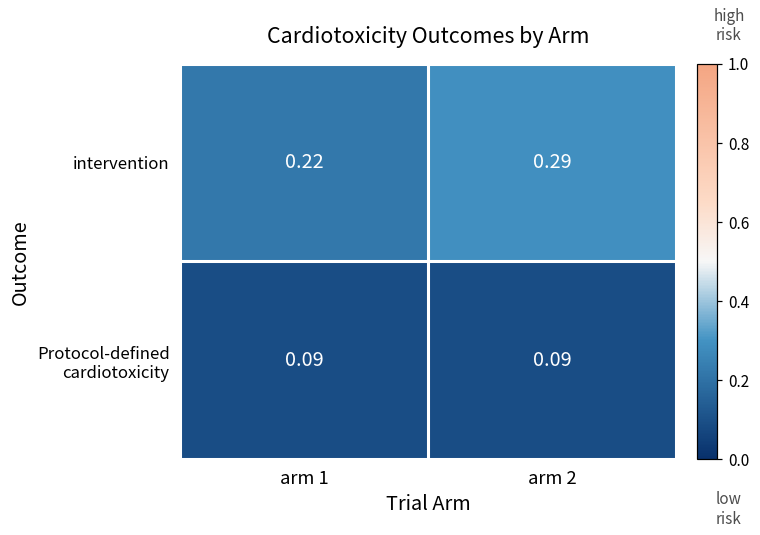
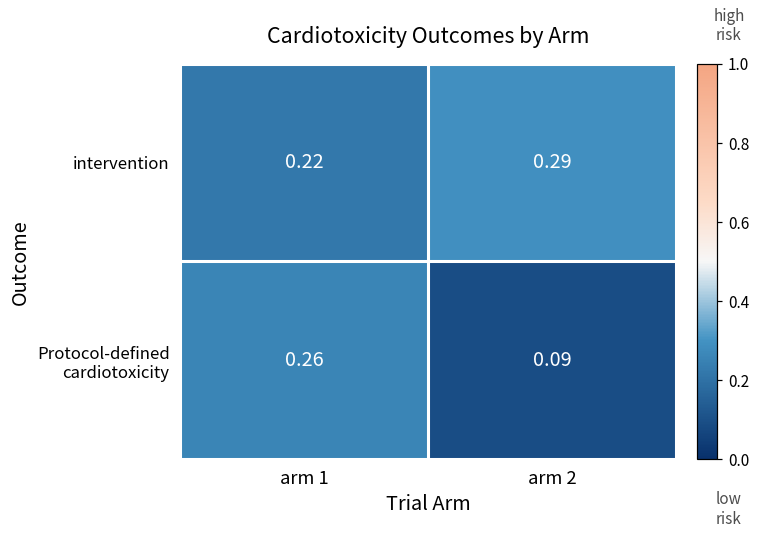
  {
    "intervention": {
      "arm 1": 0.22,
      "arm 2": 0.29
    },
    "Protocol-defined cardiotoxicity": {
-     "arm 1": 0.09,
+     "arm 1": 0.26,
      "arm 2": 0.09
    }
  }
